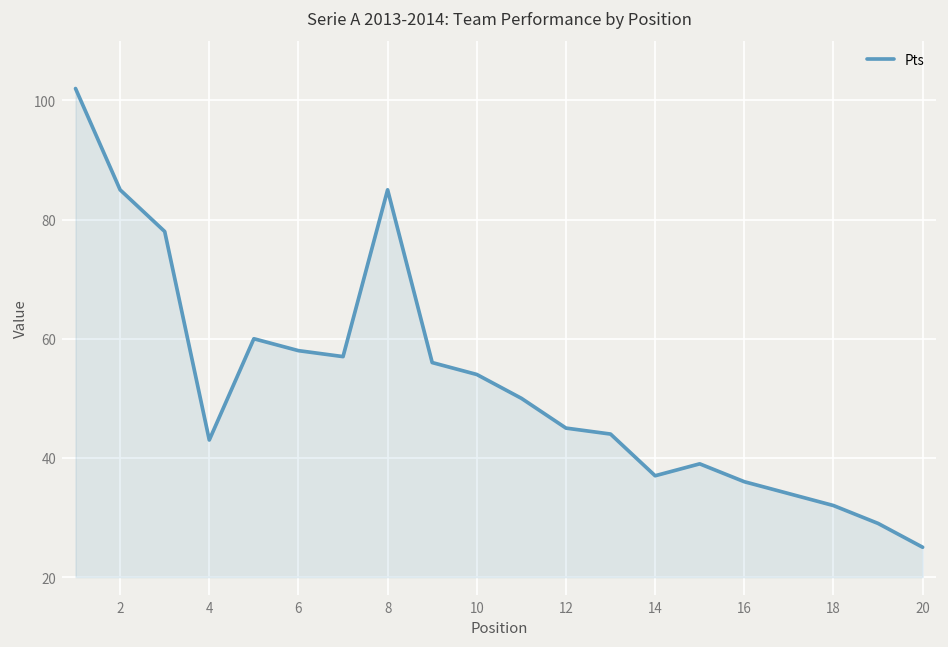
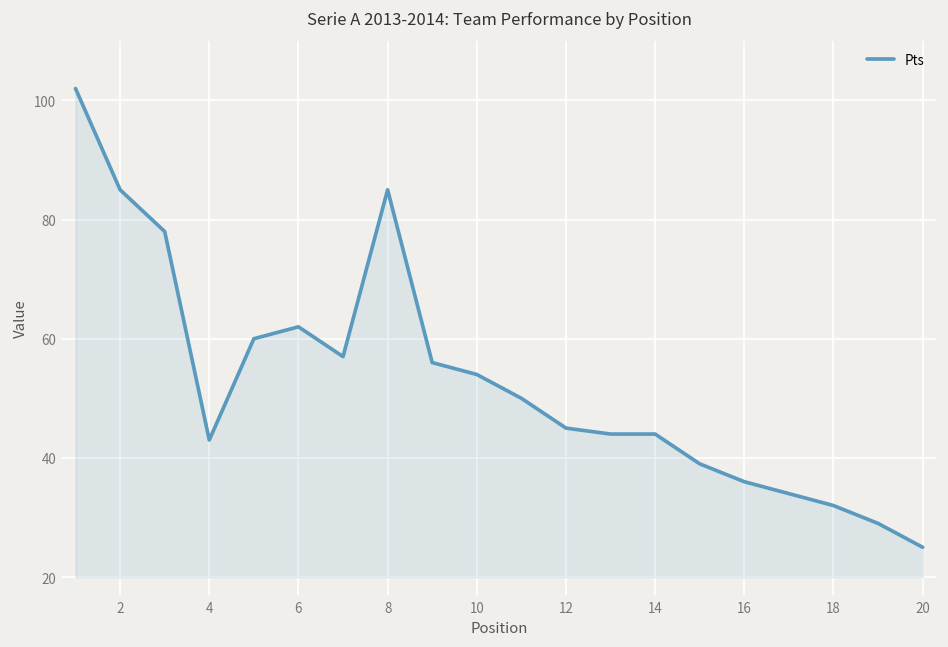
  {
    "2": 85,
    "4": 43,
-   "6": 58,
+   "6": 62,
    "8": 85,
    "10": 54,
    "12": 45,
-   "14": 37,
+   "14": 44,
    "16": 36,
    "18": 32,
    "20": 25
  }
